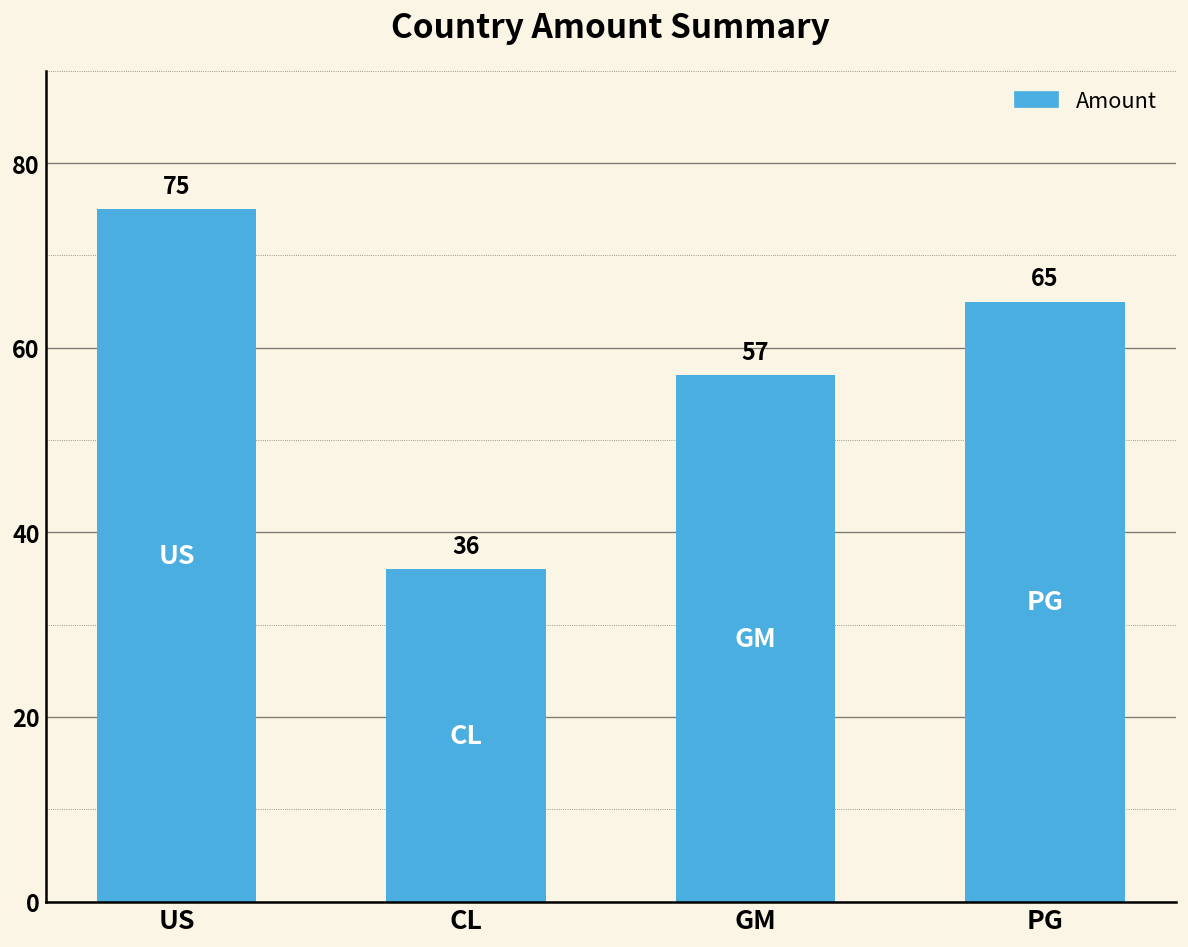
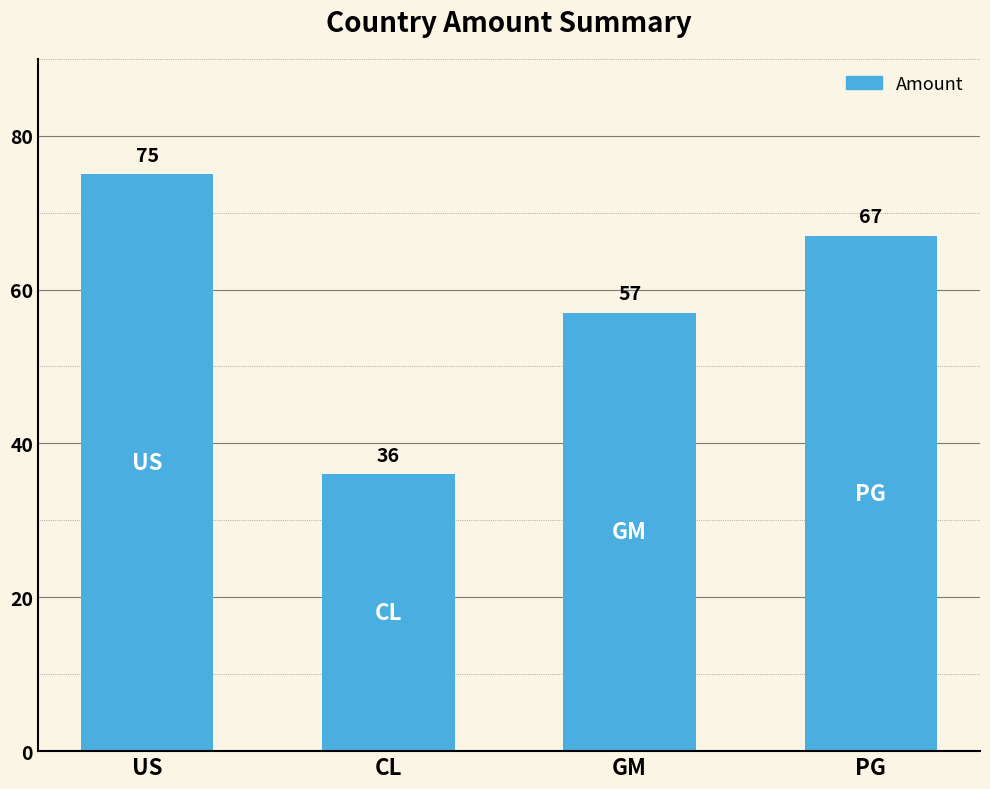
  {
    "US": 75,
    "CL": 36,
    "GM": 57,
-   "PG": 65
+   "PG": 67
  }
